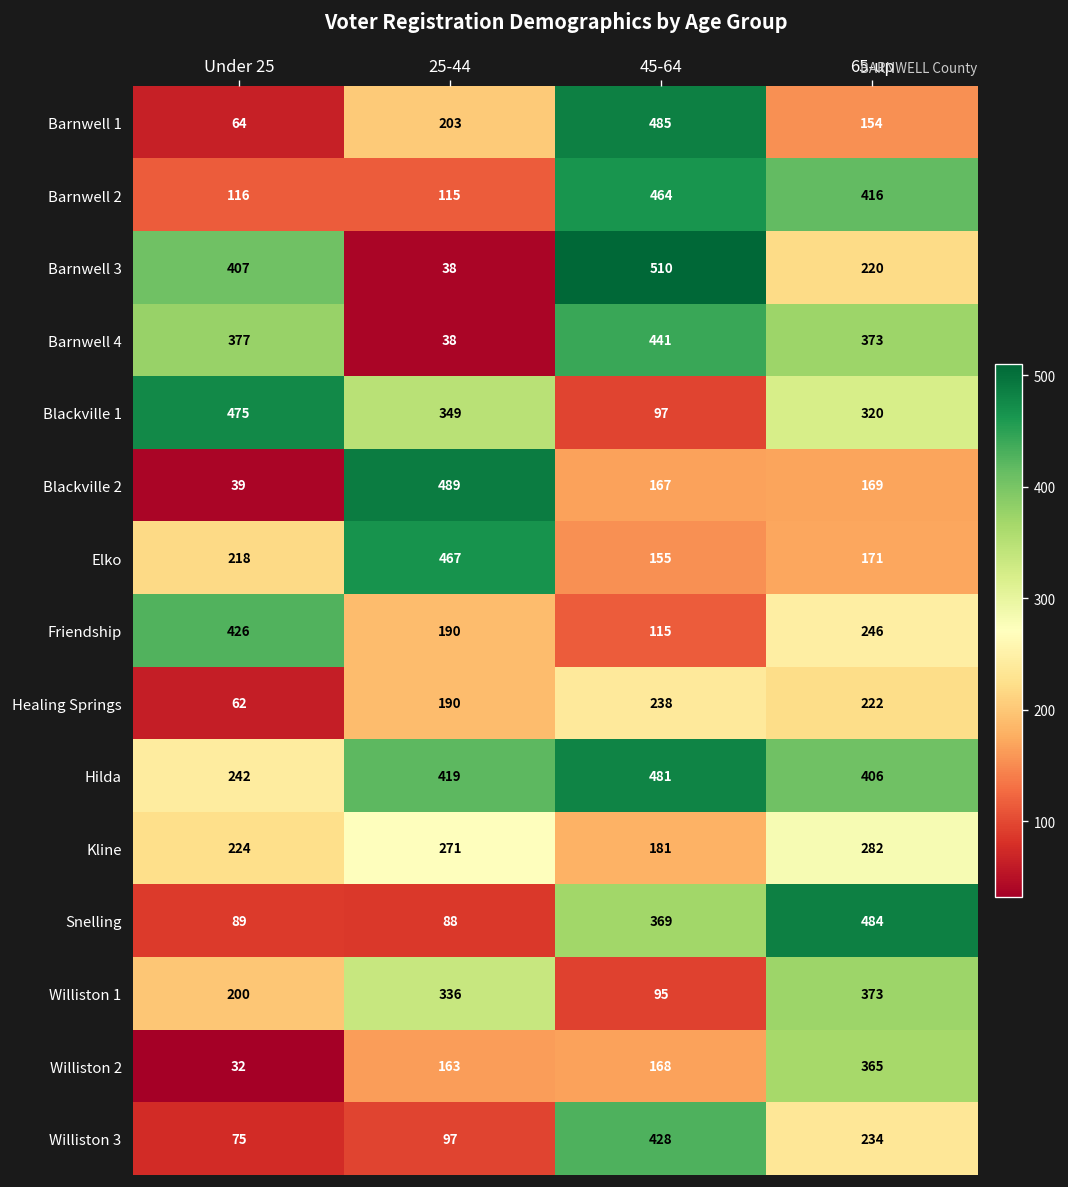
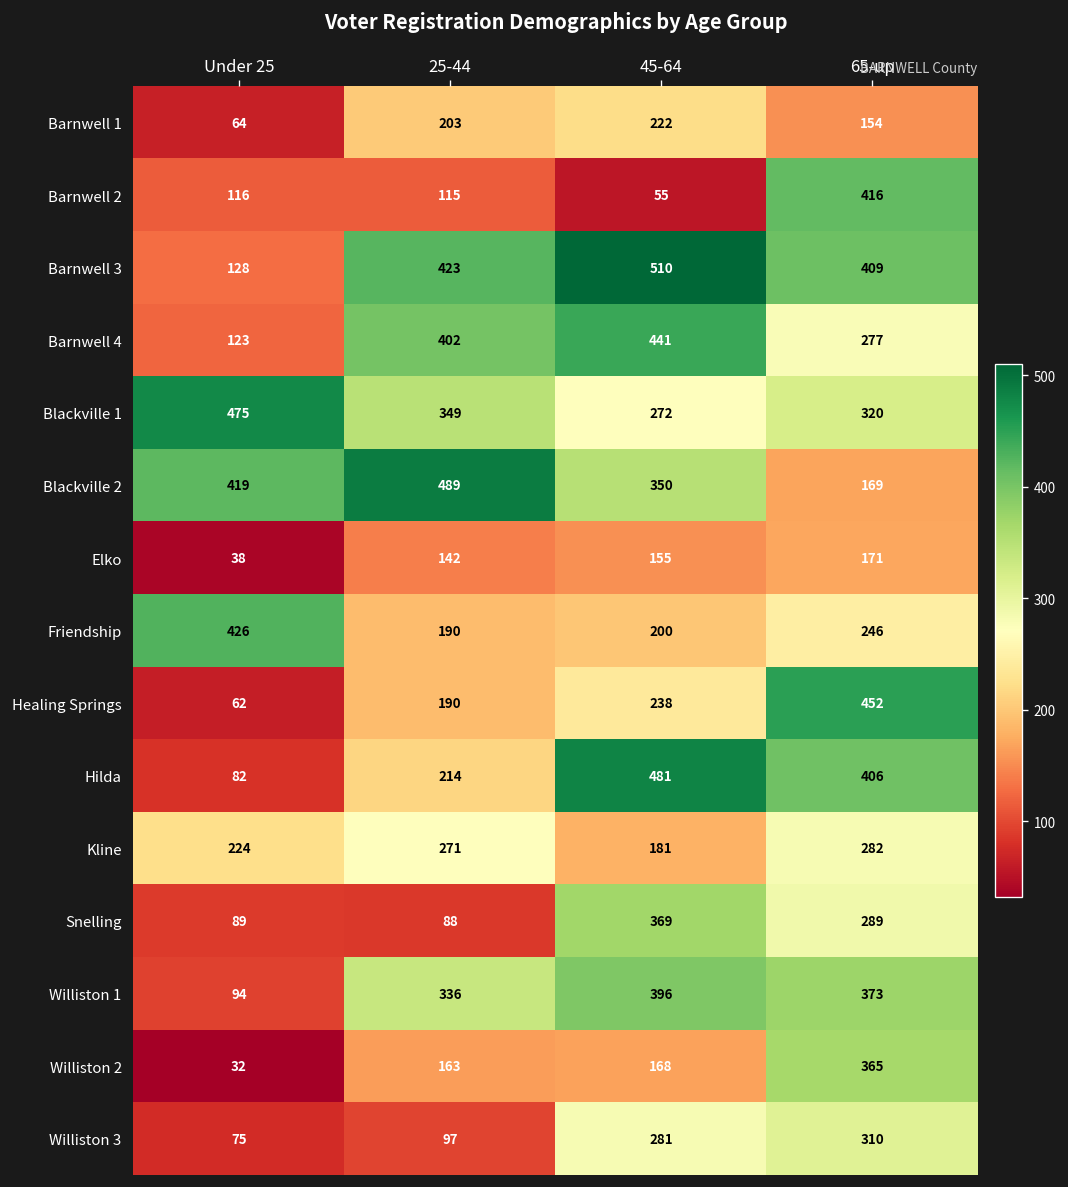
  {
    "Barnwell 1": {
      "Under 25": 64,
      "25-44": 203,
-     "45-64": 485,
+     "45-64": 222,
      "65-up": 154
    },
    "Barnwell 2": {
      "Under 25": 116,
      "25-44": 115,
-     "45-64": 464,
+     "45-64": 55,
      "65-up": 416
    },
    "Barnwell 3": {
-     "Under 25": 407,
-     "25-44": 38,
+     "Under 25": 128,
+     "25-44": 423,
      "45-64": 510,
-     "65-up": 220
+     "65-up": 409
    },
    "Barnwell 4": {
-     "Under 25": 377,
-     "25-44": 38,
+     "Under 25": 123,
+     "25-44": 402,
      "45-64": 441,
-     "65-up": 373
+     "65-up": 277
    },
    "Blackville 1": {
      "Under 25": 475,
      "25-44": 349,
-     "45-64": 97,
+     "45-64": 272,
      "65-up": 320
    },
    "Blackville 2": {
-     "Under 25": 39,
+     "Under 25": 419,
      "25-44": 489,
-     "45-64": 167,
+     "45-64": 350,
      "65-up": 169
    },
    "Elko": {
-     "Under 25": 218,
-     "25-44": 467,
+     "Under 25": 38,
+     "25-44": 142,
      "45-64": 155,
      "65-up": 171
    },
    "Friendship": {
      "Under 25": 426,
      "25-44": 190,
-     "45-64": 115,
+     "45-64": 200,
      "65-up": 246
    },
    "Healing Springs": {
      "Under 25": 62,
      "25-44": 190,
      "45-64": 238,
-     "65-up": 222
+     "65-up": 452
    },
    "Hilda": {
-     "Under 25": 242,
-     "25-44": 419,
+     "Under 25": 82,
+     "25-44": 214,
      "45-64": 481,
      "65-up": 406
    },
    "Kline": {
      "Under 25": 224,
      "25-44": 271,
      "45-64": 181,
      "65-up": 282
    },
    "Snelling": {
      "Under 25": 89,
      "25-44": 88,
      "45-64": 369,
-     "65-up": 484
+     "65-up": 289
    },
    "Williston 1": {
-     "Under 25": 200,
+     "Under 25": 94,
      "25-44": 336,
-     "45-64": 95,
+     "45-64": 396,
      "65-up": 373
    },
    "Williston 2": {
      "Under 25": 32,
      "25-44": 163,
      "45-64": 168,
      "65-up": 365
    },
    "Williston 3": {
      "Under 25": 75,
      "25-44": 97,
-     "45-64": 428,
-     "65-up": 234
+     "45-64": 281,
+     "65-up": 310
    }
  }
